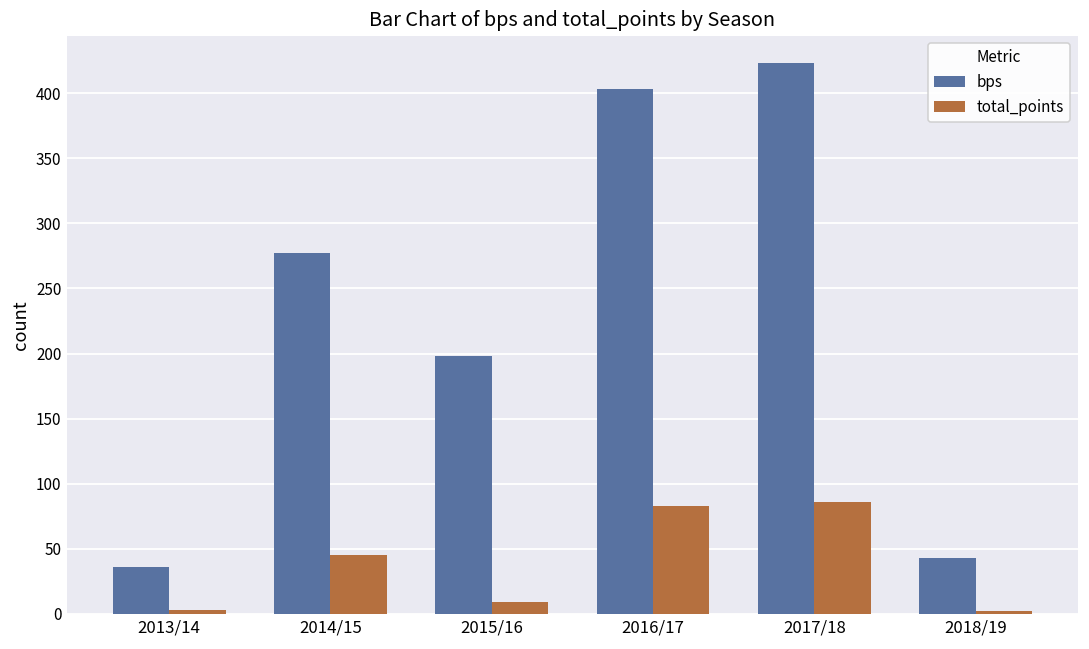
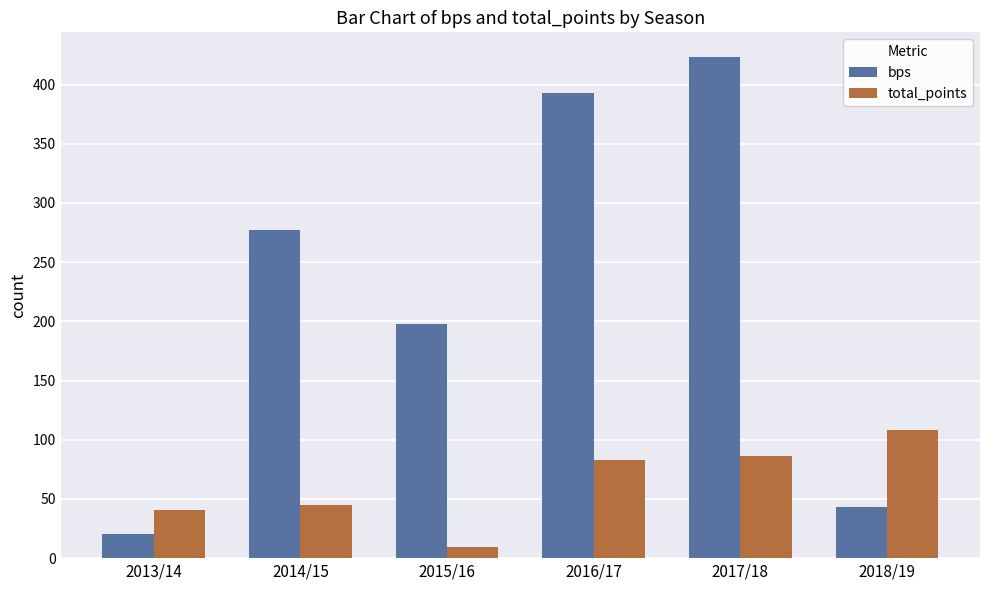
  {
    "bps": {
-     "2013/14": 36,
+     "2013/14": 20,
      "2014/15": 277,
      "2015/16": 198,
-     "2016/17": 403,
+     "2016/17": 393,
      "2017/18": 423,
      "2018/19": 43
    },
    "total_points": {
-     "2013/14": 3,
+     "2013/14": 41,
      "2014/15": 45,
      "2015/16": 9,
      "2016/17": 83,
      "2017/18": 86,
-     "2018/19": 2
+     "2018/19": 108
    }
  }
